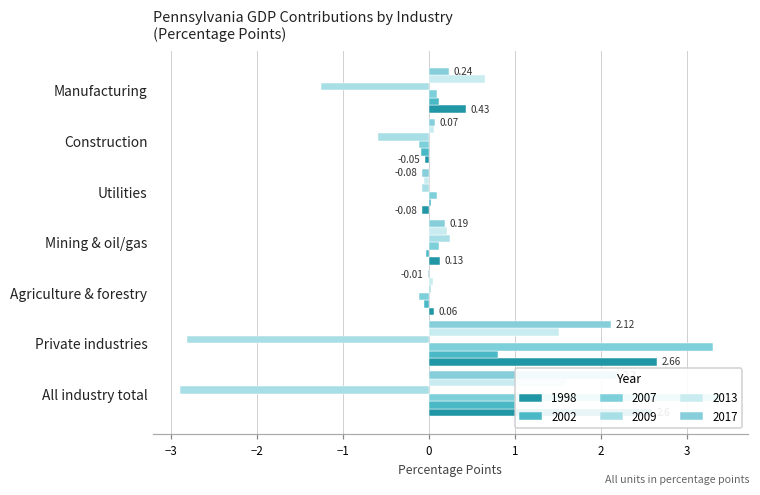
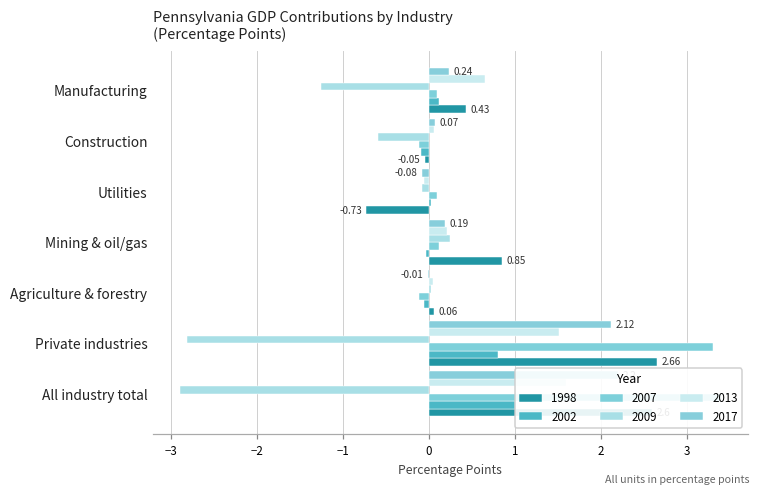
  {
    "1998": {
      "Manufacturing": 0.43,
      "Construction": -0.05,
-     "Utilities": -0.08,
-     "Mining & oil/gas": 0.13,
+     "Utilities": -0.73,
+     "Mining & oil/gas": 0.85,
      "Agriculture & forestry": 0.06,
      "Private industries": 2.66
    }
  }
